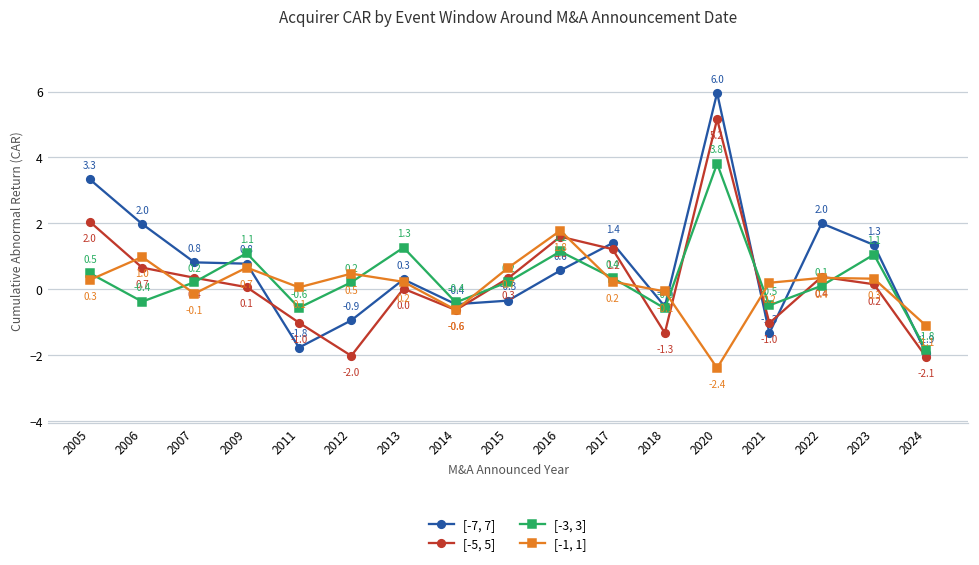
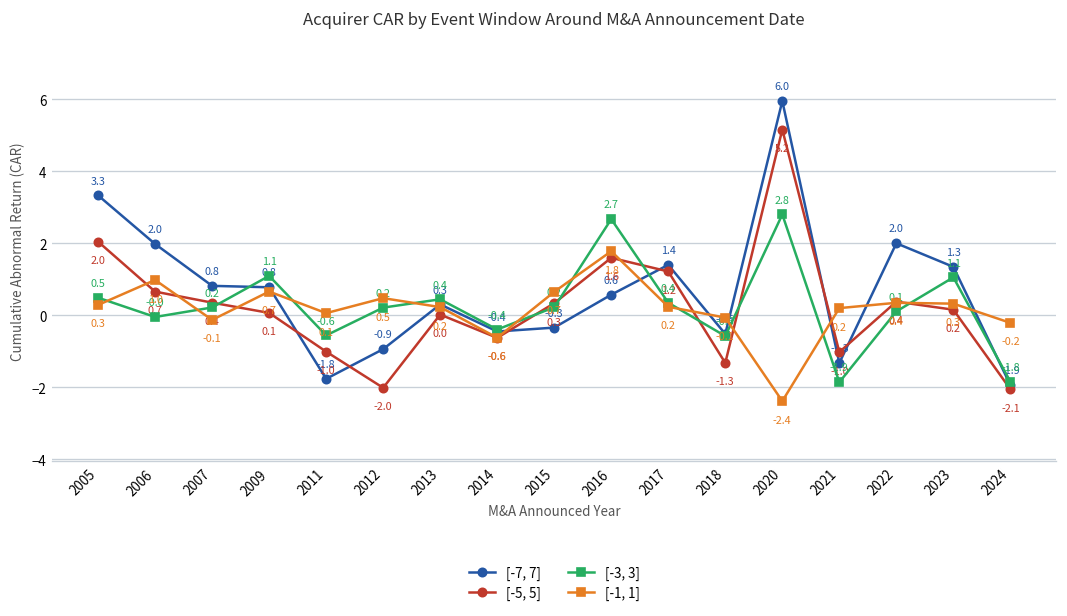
  {
    "[-7, 7]": {
      "2005": 3.3,
      "2006": 2.0,
      "2007": 0.8,
      "2012": -0.9,
      "2017": 1.4,
      "2020": 6.0,
      "2022": 2.0,
      "2023": 1.3
    },
    "[-5, 5]": {
      "2005": 2.0,
      "2009": 0.1,
      "2012": -2.0,
      "2018": -1.3,
      "2020": 5.2,
      "2024": -2.1
    },
    "[-3, 3]": {
      "2005": 0.5,
-     "2006": -0.4,
+     "2006": -0.0,
      "2009": 1.1,
-     "2013": 1.3,
-     "2016": 1.2,
-     "2020": 3.8,
-     "2021": -0.5
+     "2013": 0.4,
+     "2016": 2.7,
+     "2020": 2.8,
+     "2021": -1.9
    },
    "[-1, 1]": {
      "2005": 0.3,
      "2007": -0.1,
      "2012": 0.5,
      "2017": 0.2,
      "2020": -2.4,
-     "2024": -1.1
+     "2024": -0.2
    }
  }
